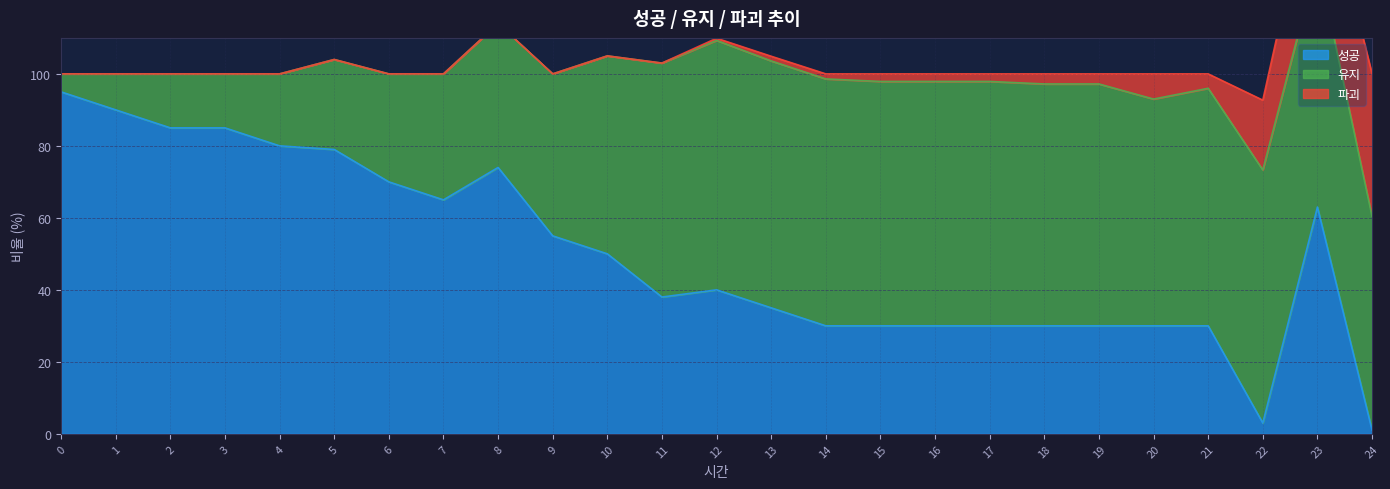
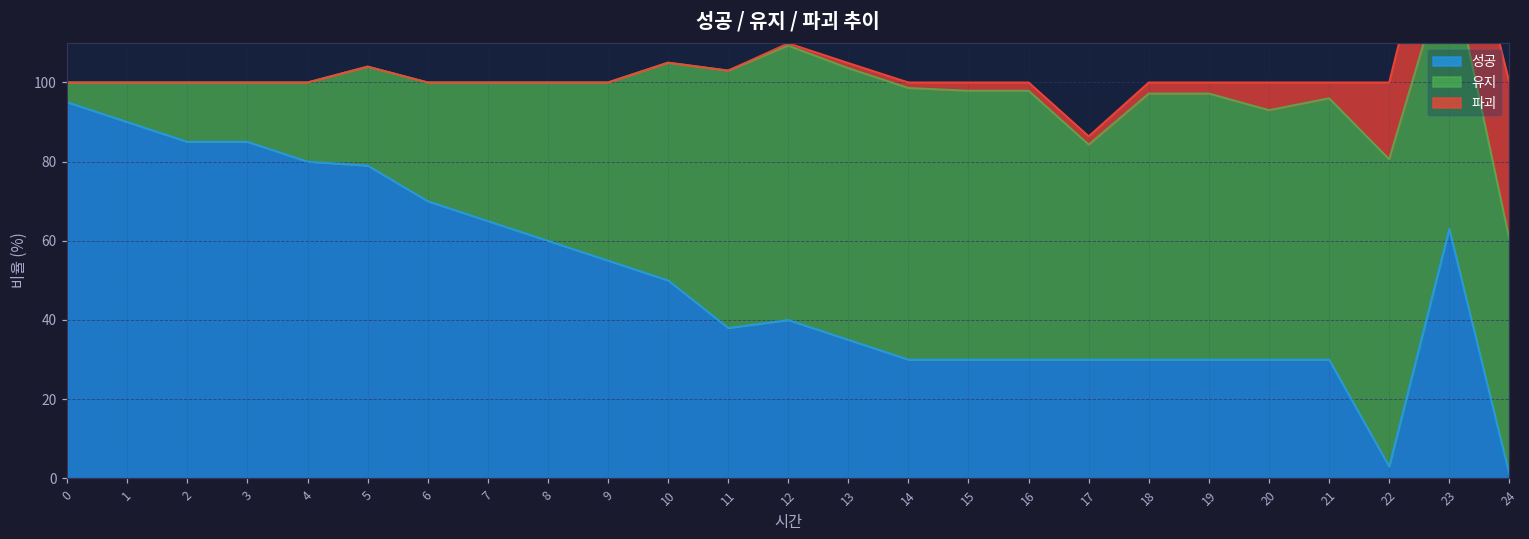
  {
    "성공": {
      "0": 95,
      "1": 90,
      "2": 85,
      "3": 85,
      "4": 80,
      "5": 79,
      "6": 70,
      "7": 65,
-     "8": 74,
+     "8": 60,
      "9": 55,
      "10": 50,
      "11": 38,
      "12": 40,
      "13": 35,
      "14": 30,
      "15": 30,
      "16": 30,
      "17": 30,
      "18": 30,
      "19": 30,
      "20": 30,
      "21": 30,
      "22": 3,
      "23": 63,
      "24": 1
    },
    "유지": {
      "13": 69,
      "14": 69,
      "15": 68,
      "16": 68,
-     "17": 68,
+     "17": 54,
      "18": 67,
      "19": 67,
      "20": 63,
      "21": 66,
-     "22": 70,
+     "22": 78,
      "24": 59
    },
    "파괴": {
      "13": 1,
      "14": 1,
      "15": 2,
      "16": 2,
      "17": 2,
      "18": 3,
      "19": 3,
      "20": 7,
      "21": 4,
      "22": 19,
      "24": 40
    }
  }
